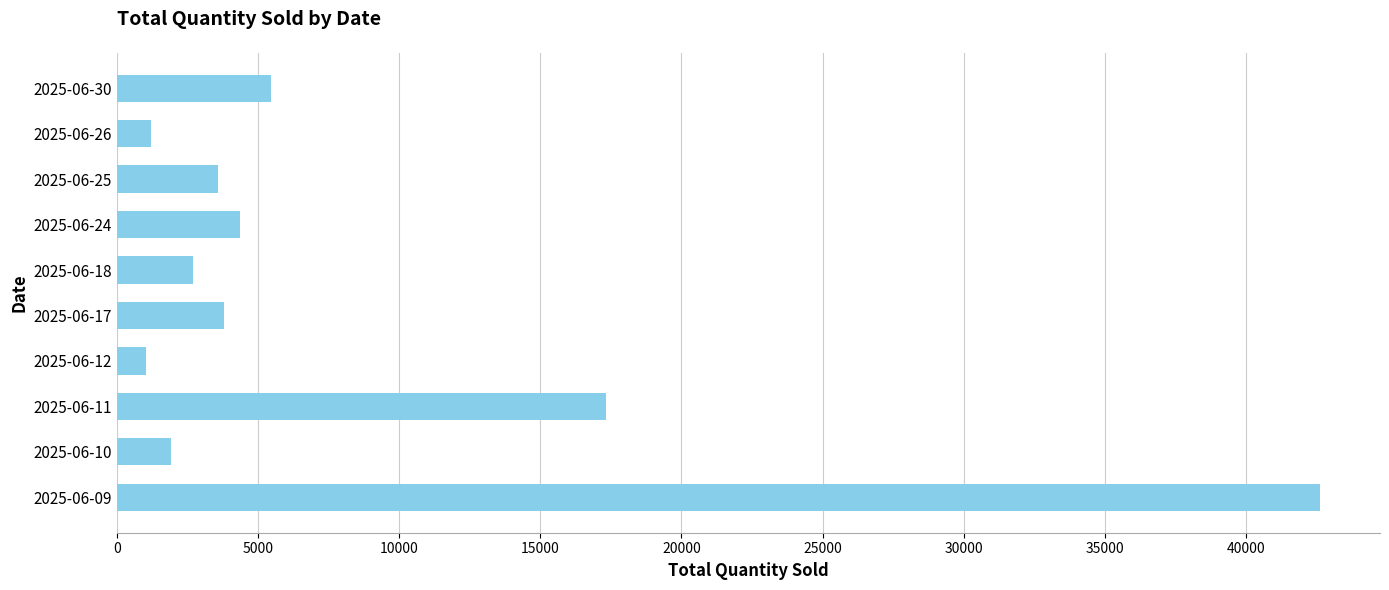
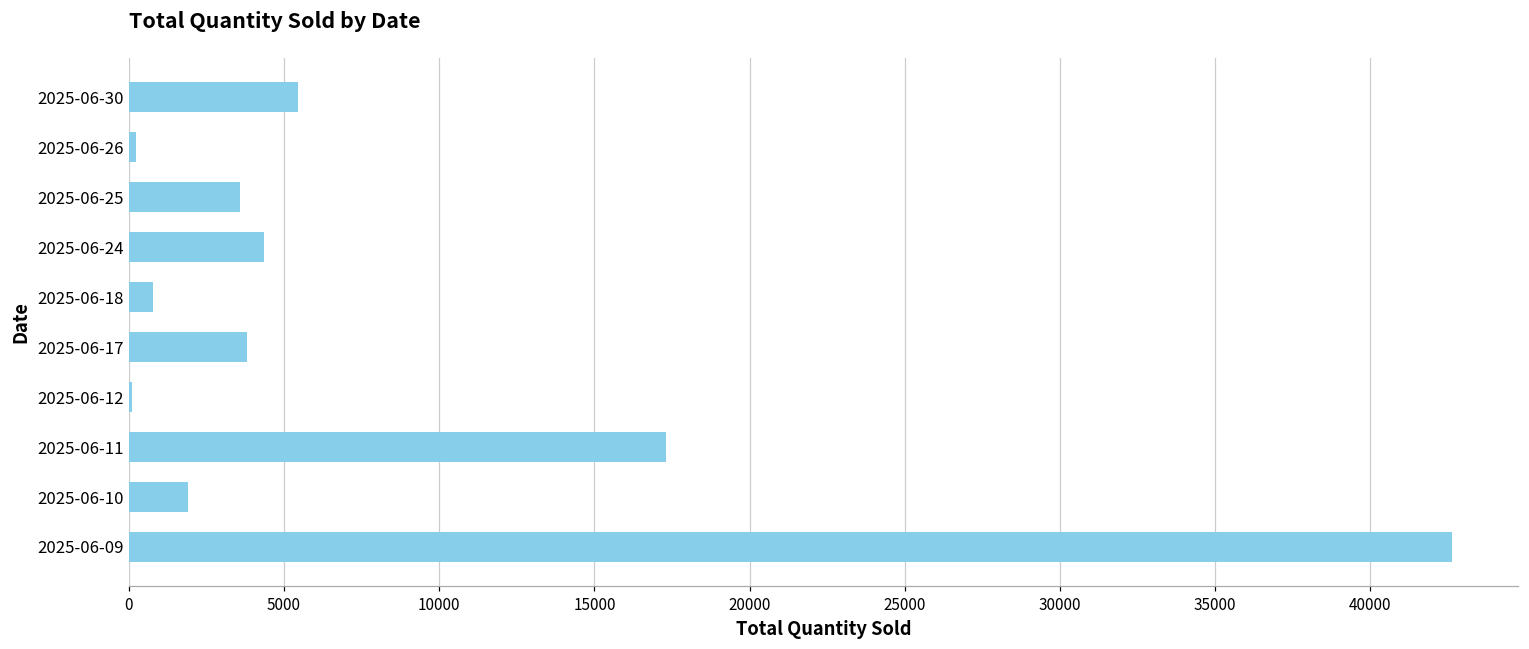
  {
    "2025-06-30": 5500,
-   "2025-06-26": 1200,
+   "2025-06-26": 200,
    "2025-06-25": 3600,
    "2025-06-24": 4400,
-   "2025-06-18": 2700,
+   "2025-06-18": 800,
    "2025-06-17": 3800,
-   "2025-06-12": 1000,
+   "2025-06-12": 100,
    "2025-06-11": 17300,
    "2025-06-10": 1900,
    "2025-06-09": 42600
  }
